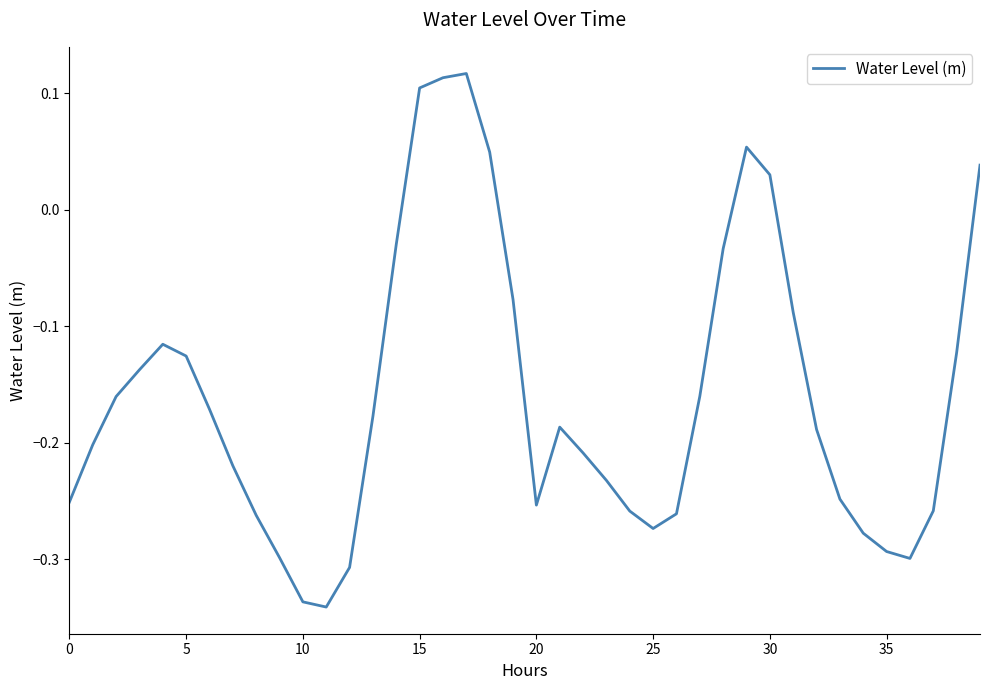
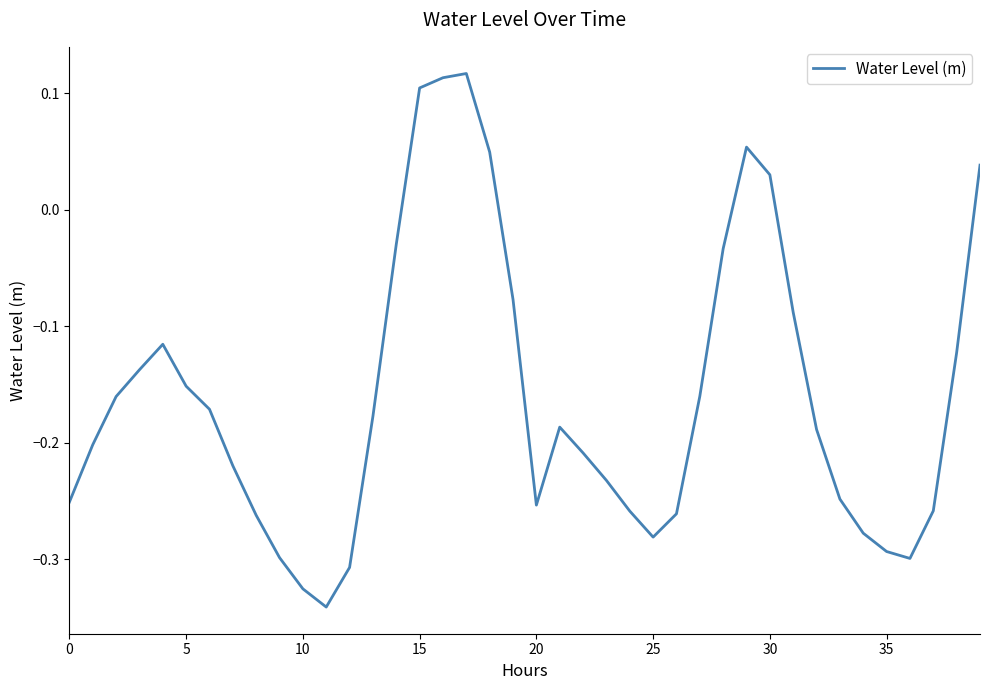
  {
    "0": -0.251,
-   "5": -0.126,
-   "10": -0.336,
+   "5": -0.151,
+   "10": -0.325,
    "15": 0.105,
    "20": -0.253,
-   "25": -0.274,
+   "25": -0.281,
    "30": 0.030,
    "35": -0.293
  }
